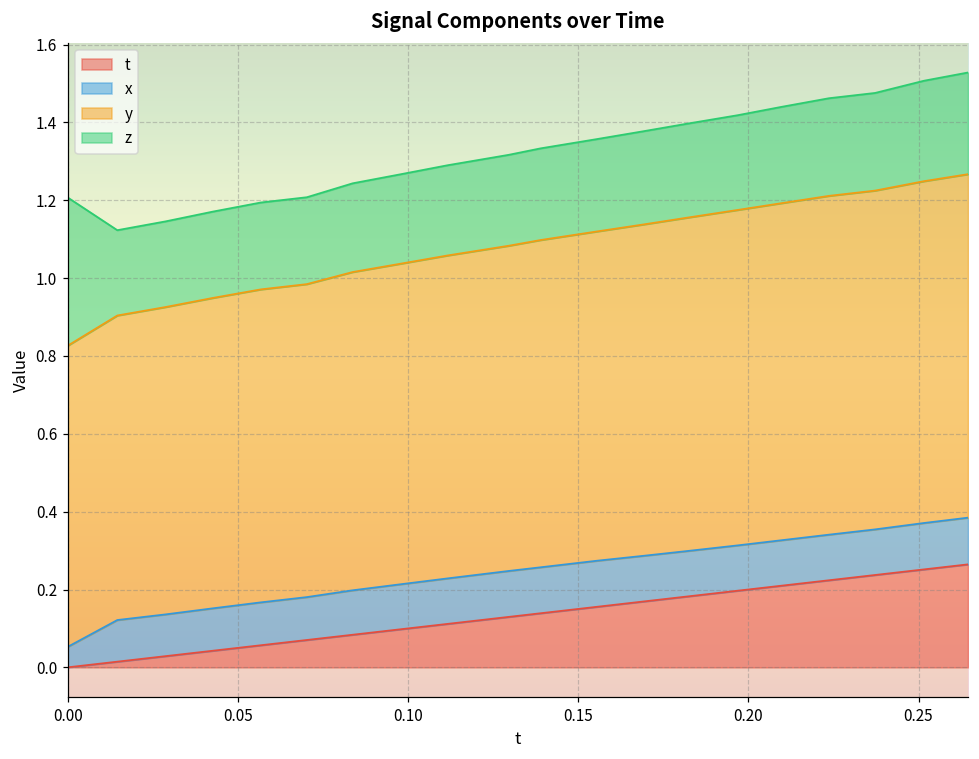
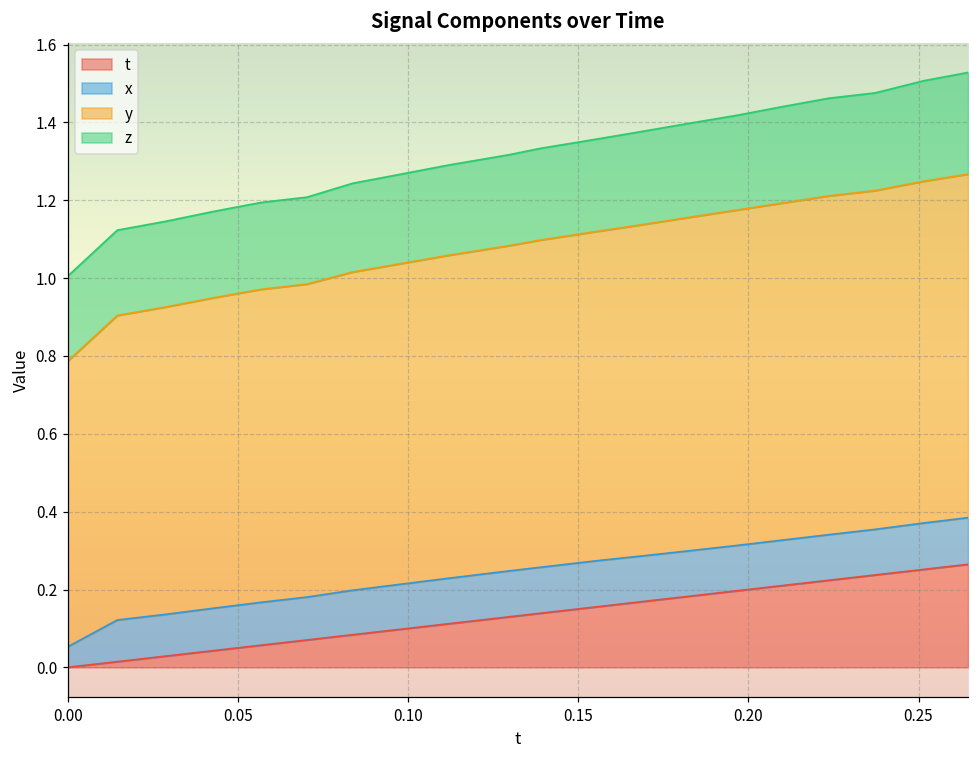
  {
    "t": {
      "0.00": 0.00
    },
    "x": {
      "0.00": 0.05
    },
    "y": {
-     "0.00": 0.77
+     "0.00": 0.73
    },
    "z": {
-     "0.00": 0.38
+     "0.00": 0.22
    }
  }
